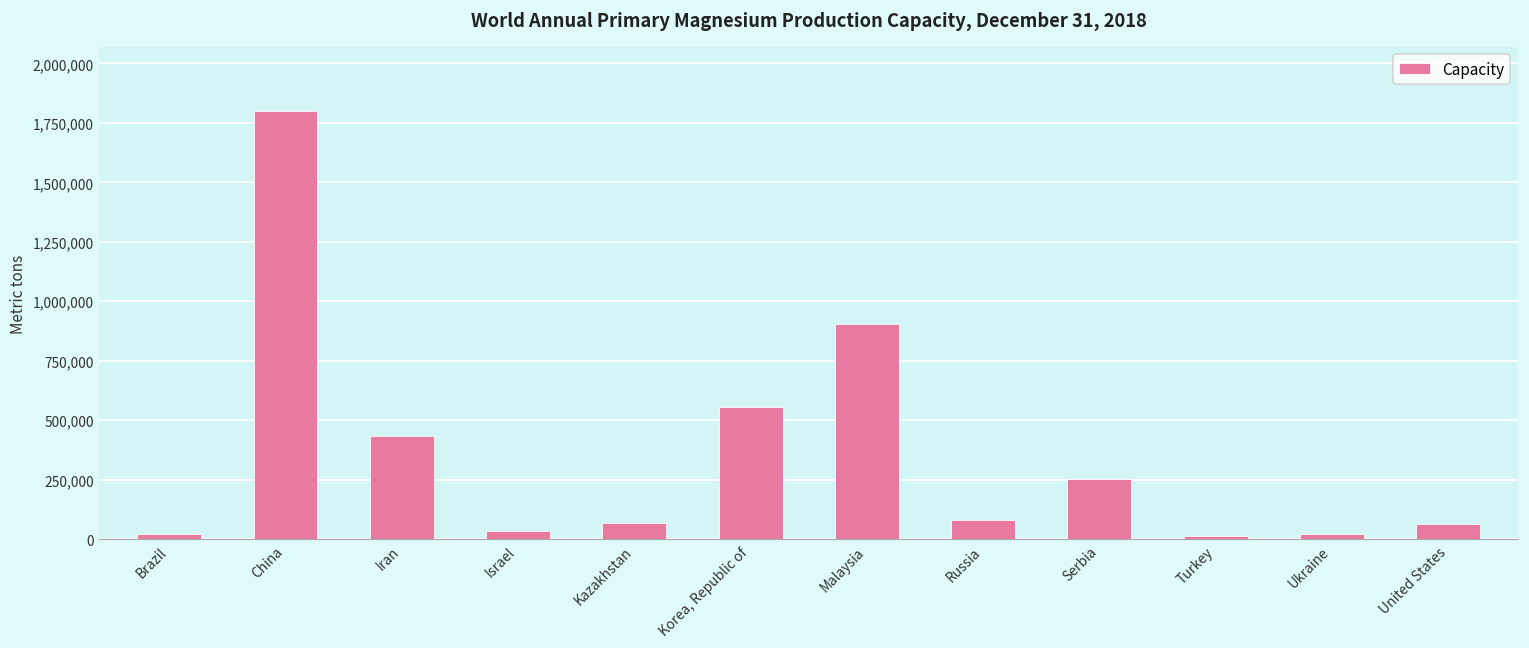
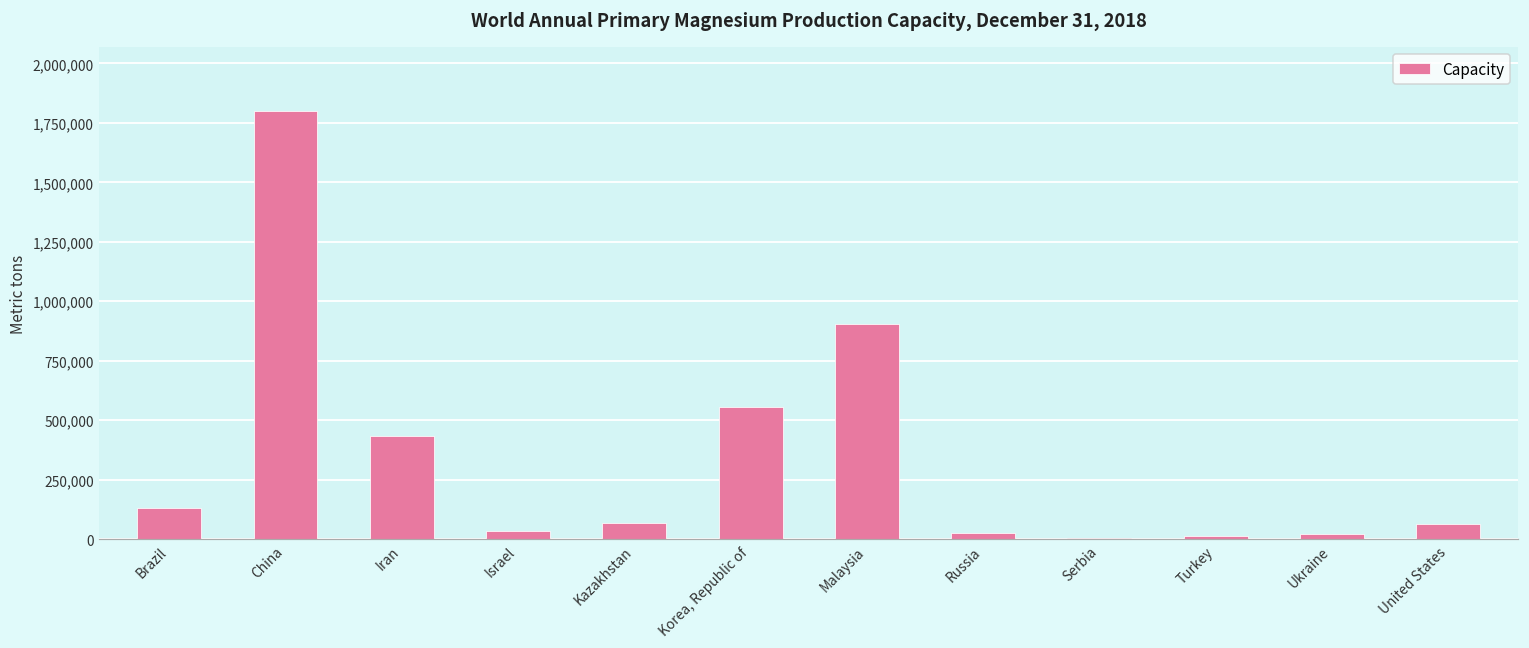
  {
-   "Brazil": "20,000",
+   "Brazil": "130,000",
    "China": "1,800,000",
    "Iran": "430,000",
    "Israel": "30,000",
    "Kazakhstan": "70,000",
    "Korea, Republic of": "560,000",
    "Malaysia": "910,000",
-   "Russia": "80,000",
-   "Serbia": "250,000",
+   "Russia": "30,000",
+   "Serbia": "10,000",
    "Turkey": "20,000",
    "Ukraine": "20,000",
    "United States": "60,000"
  }
